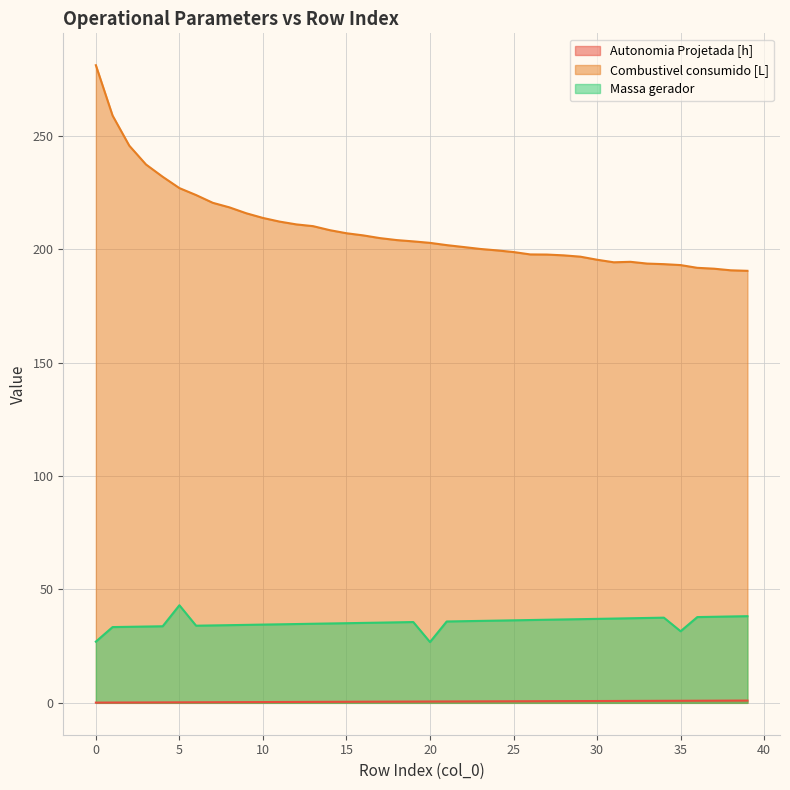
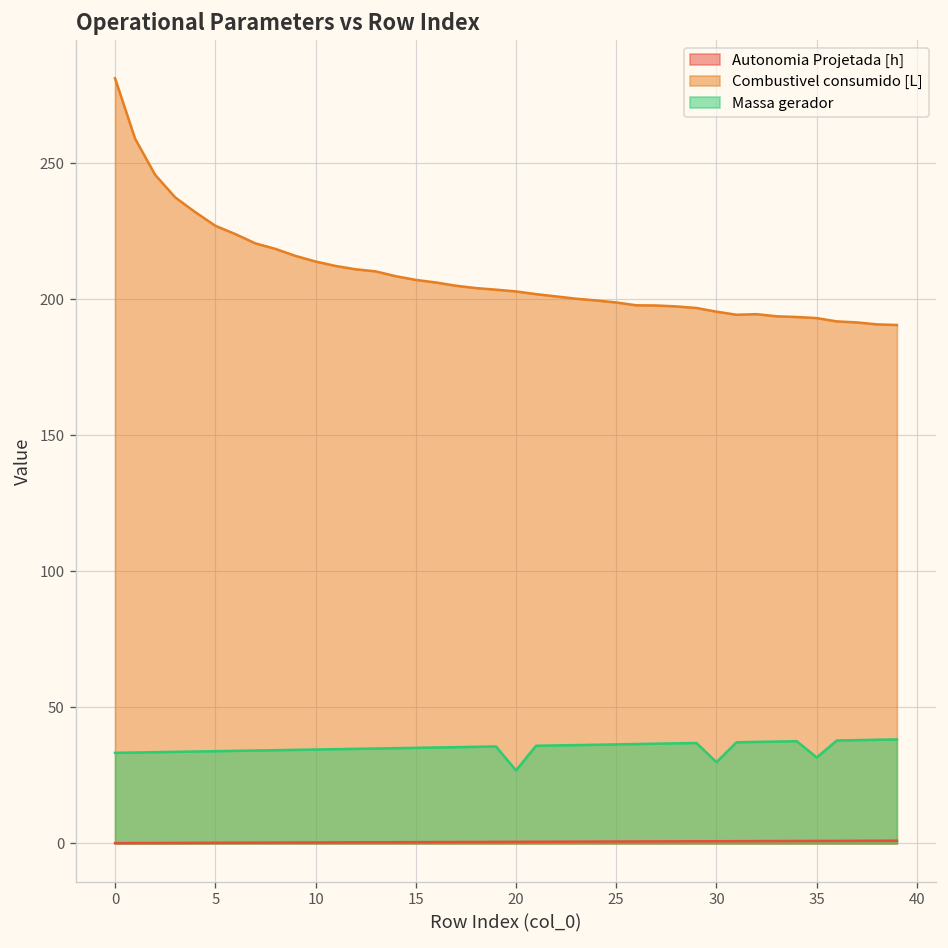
  {
    "Massa gerador": {
-     "0": 27,
-     "5": 43,
+     "0": 33,
+     "5": 34,
      "10": 35,
      "15": 35,
      "20": 27,
      "25": 36,
-     "30": 37,
+     "30": 30,
      "35": 32
    }
  }
